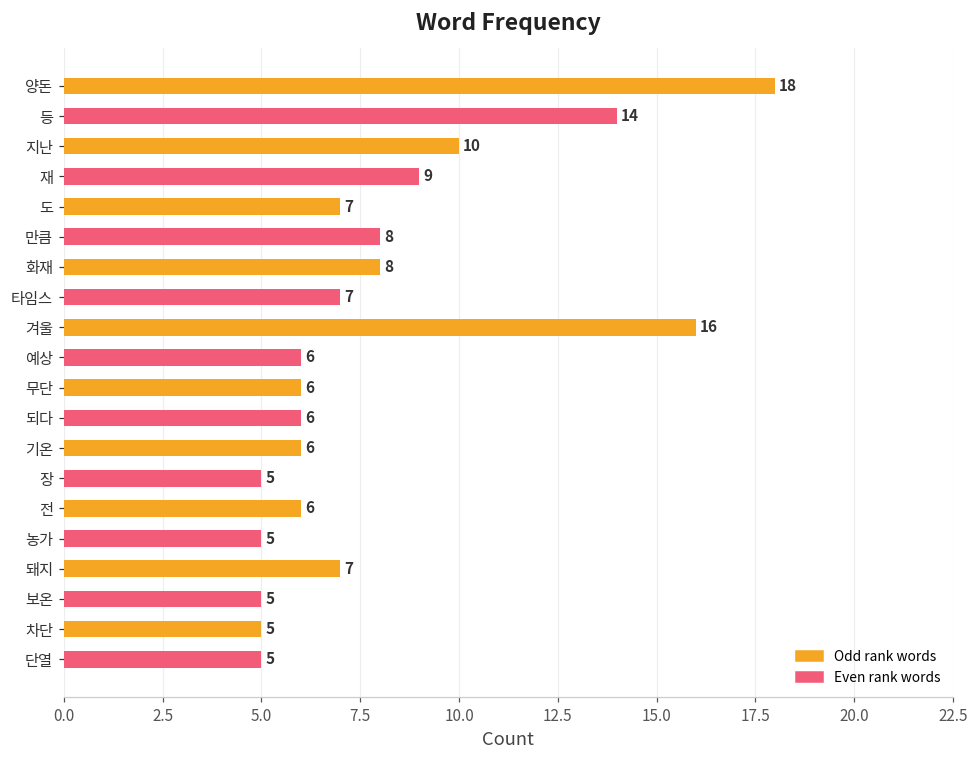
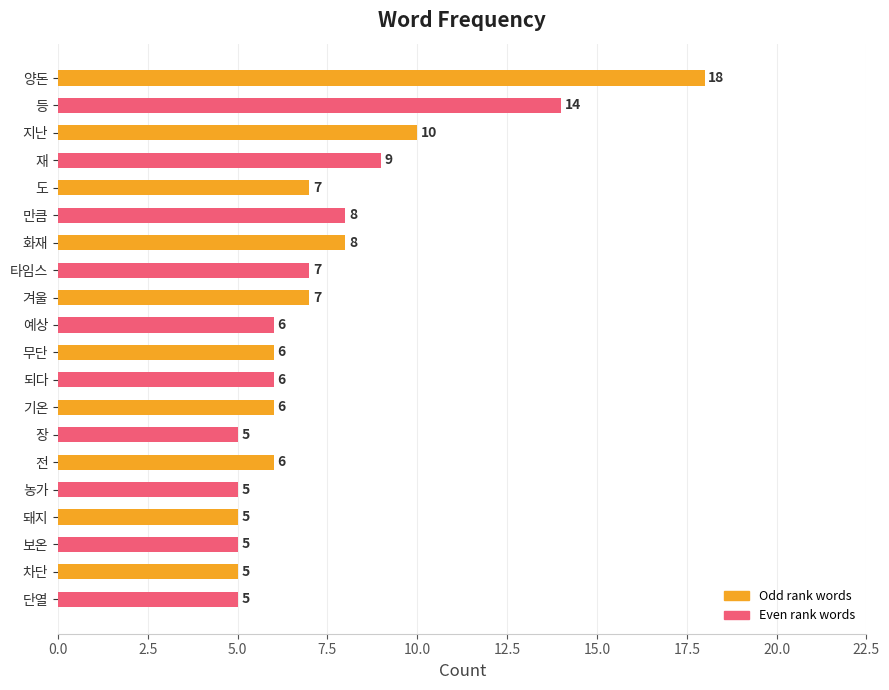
  {
    "양돈": 18,
    "등": 14,
    "지난": 10,
    "재": 9,
    "도": 7,
    "만큼": 8,
    "화재": 8,
    "타임스": 7,
-   "겨울": 16,
+   "겨울": 7,
    "예상": 6,
    "무단": 6,
    "되다": 6,
    "기온": 6,
    "장": 5,
    "전": 6,
    "농가": 5,
-   "돼지": 7,
+   "돼지": 5,
    "보온": 5,
    "차단": 5,
    "단열": 5
  }
